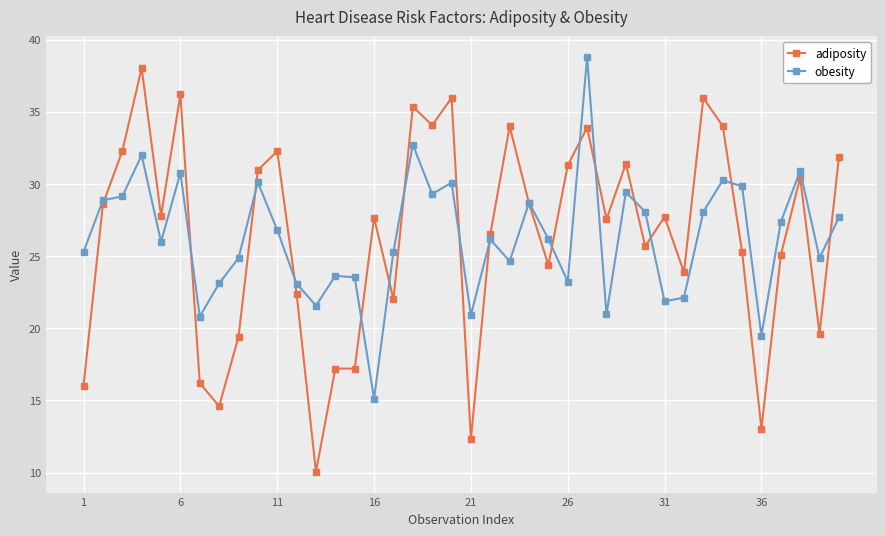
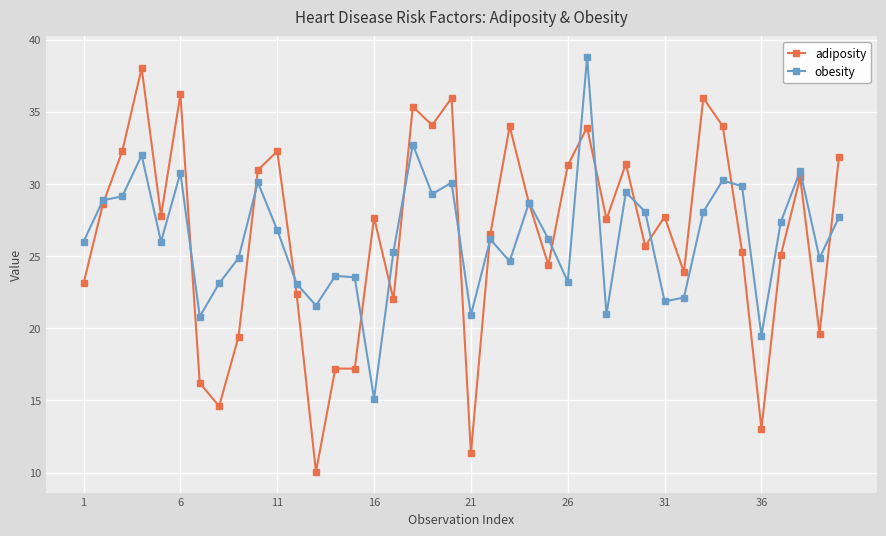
  {
    "adiposity": {
-     "1": 16.0,
+     "1": 23.1,
      "6": 36.2,
      "11": 32.3,
      "16": 27.7,
-     "21": 12.3,
+     "21": 11.3,
      "26": 31.3,
      "31": 27.7,
      "36": 13.0
    },
    "obesity": {
-     "1": 25.3,
+     "1": 26.0,
      "6": 30.8,
      "11": 26.8,
      "16": 15.1,
      "21": 20.9,
      "26": 23.2,
      "31": 21.9,
      "36": 19.5
    }
  }
